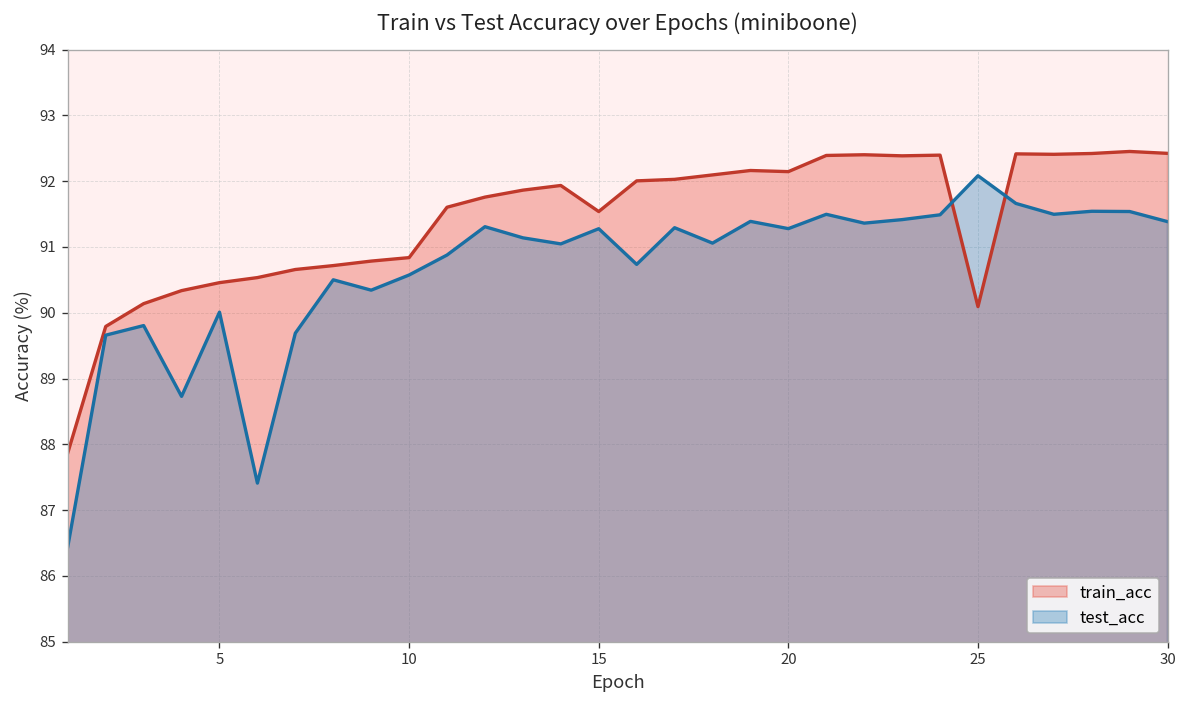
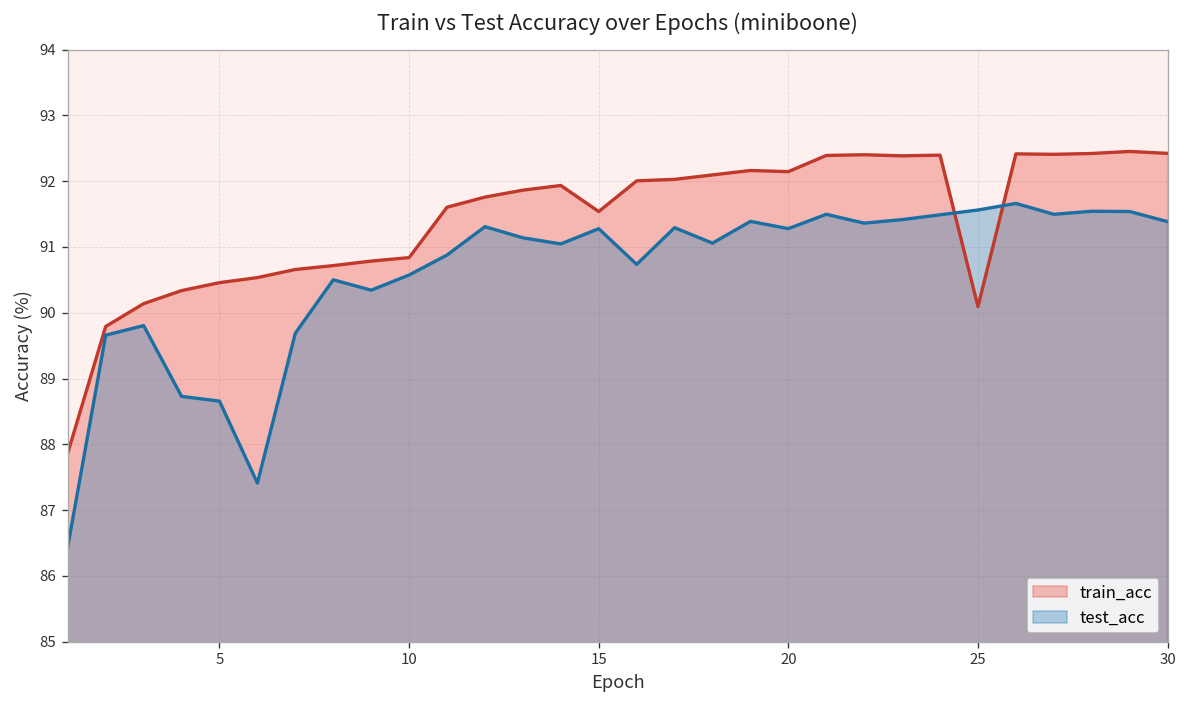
  {
    "train_acc": {
      "5": 90.5,
      "10": 90.8,
      "15": 91.5,
      "20": 92.1,
      "25": 90.1,
      "30": 92.4
    },
    "test_acc": {
-     "5": 90.0,
+     "5": 88.7,
      "10": 90.6,
      "15": 91.3,
      "20": 91.3,
-     "25": 92.1,
+     "25": 91.6,
      "30": 91.4
    }
  }
